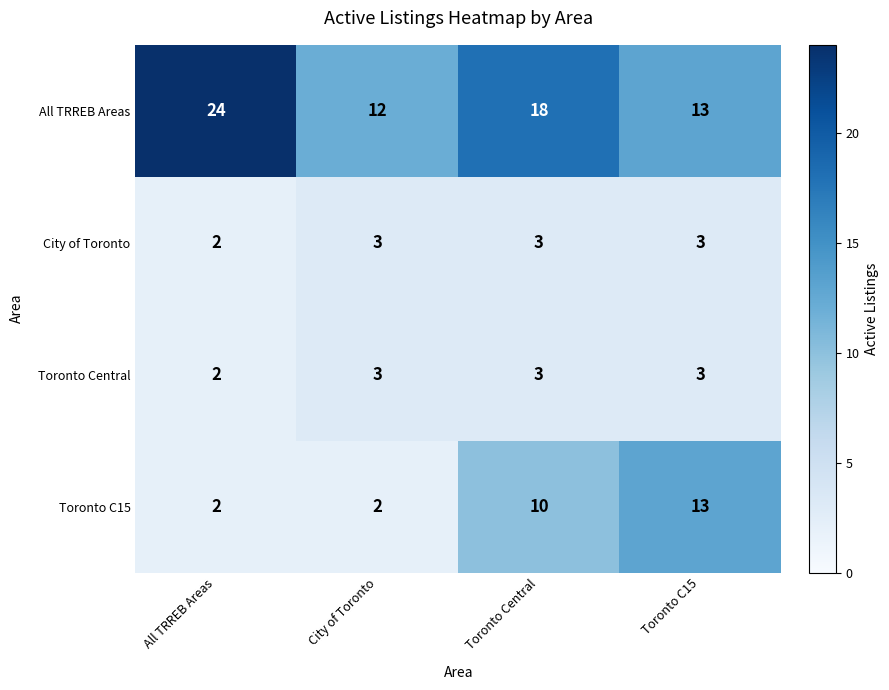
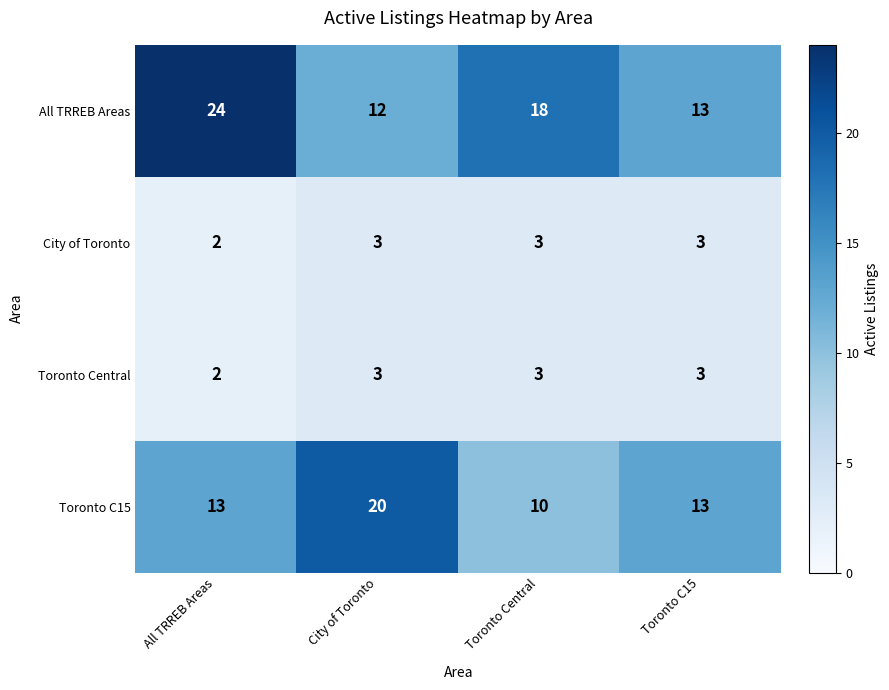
  {
    "All TRREB Areas": {
      "All TRREB Areas": 24,
      "City of Toronto": 12,
      "Toronto Central": 18,
      "Toronto C15": 13
    },
    "City of Toronto": {
      "All TRREB Areas": 2,
      "City of Toronto": 3,
      "Toronto Central": 3,
      "Toronto C15": 3
    },
    "Toronto Central": {
      "All TRREB Areas": 2,
      "City of Toronto": 3,
      "Toronto Central": 3,
      "Toronto C15": 3
    },
    "Toronto C15": {
-     "All TRREB Areas": 2,
-     "City of Toronto": 2,
+     "All TRREB Areas": 13,
+     "City of Toronto": 20,
      "Toronto Central": 10,
      "Toronto C15": 13
    }
  }
